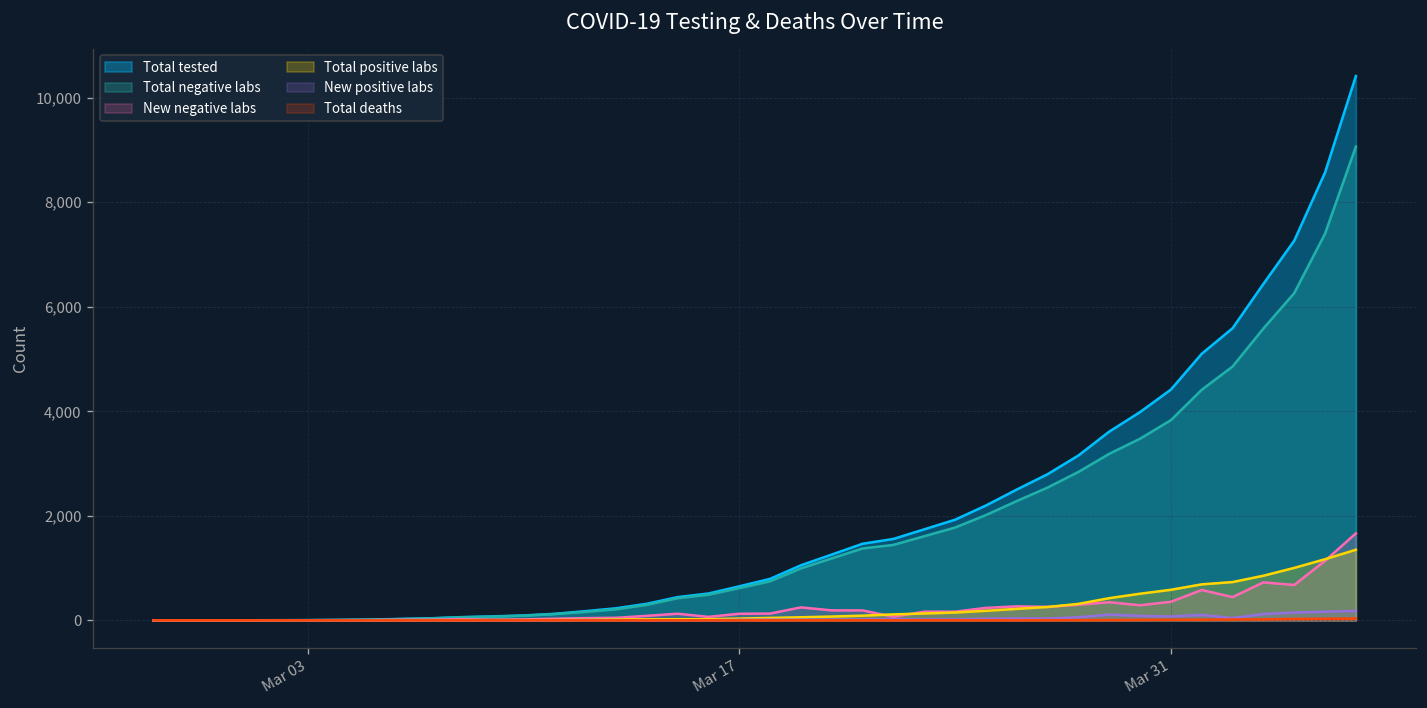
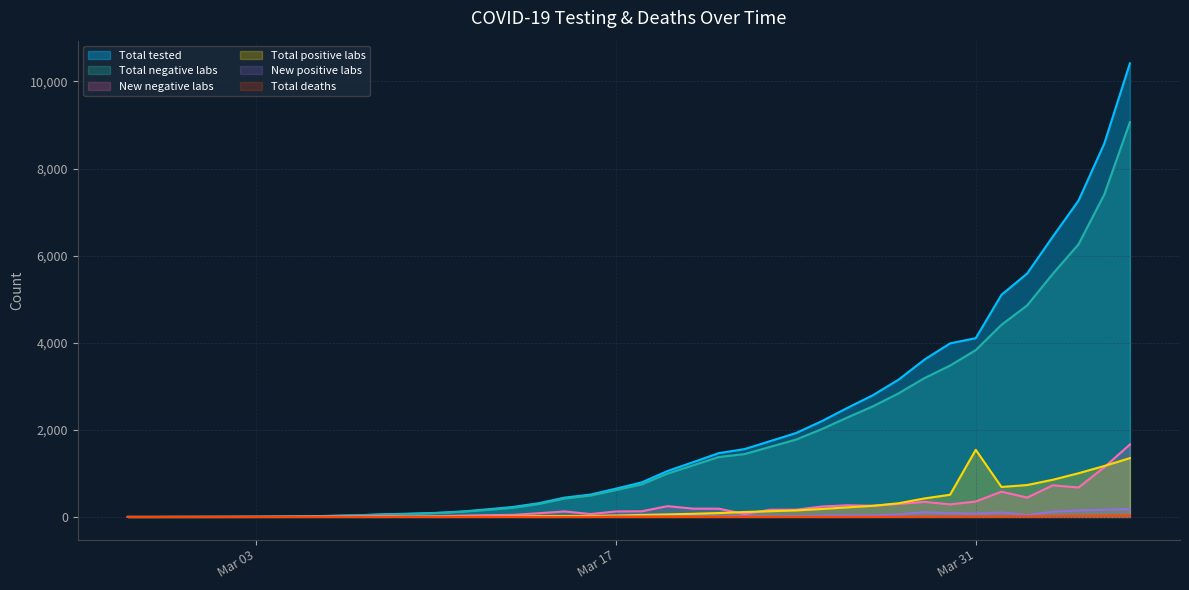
  {
    "Total tested": {
-     "Mar 31": "4,400"
+     "Mar 31": "4,100"
    },
    "Total positive labs": {
-     "Mar 31": "600"
+     "Mar 31": "1,500"
    }
  }
